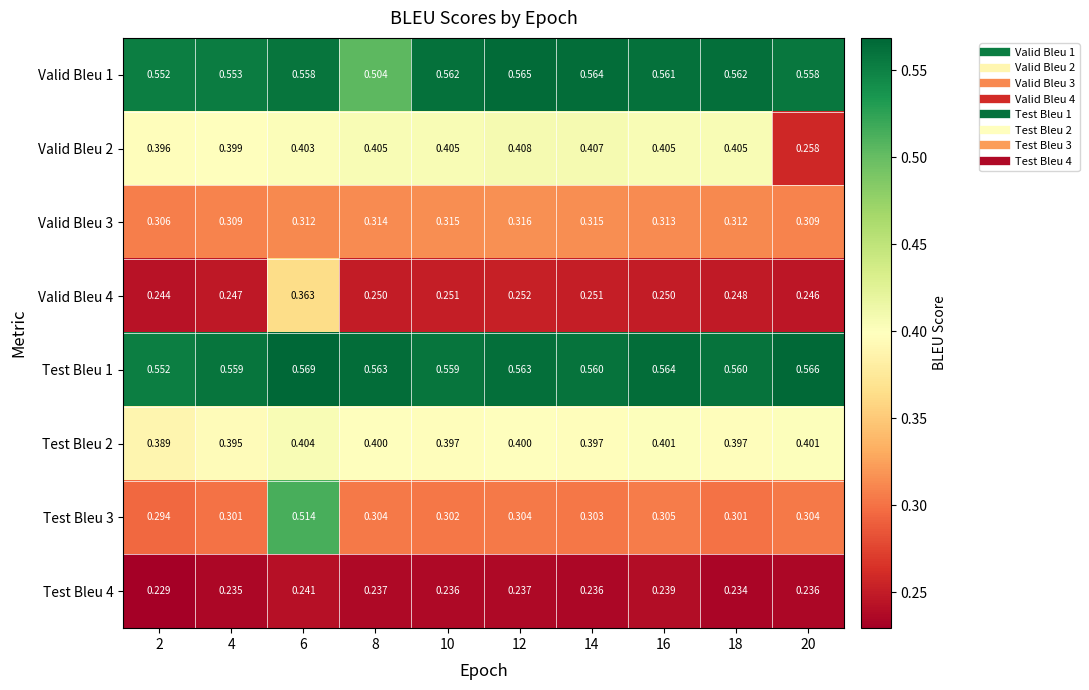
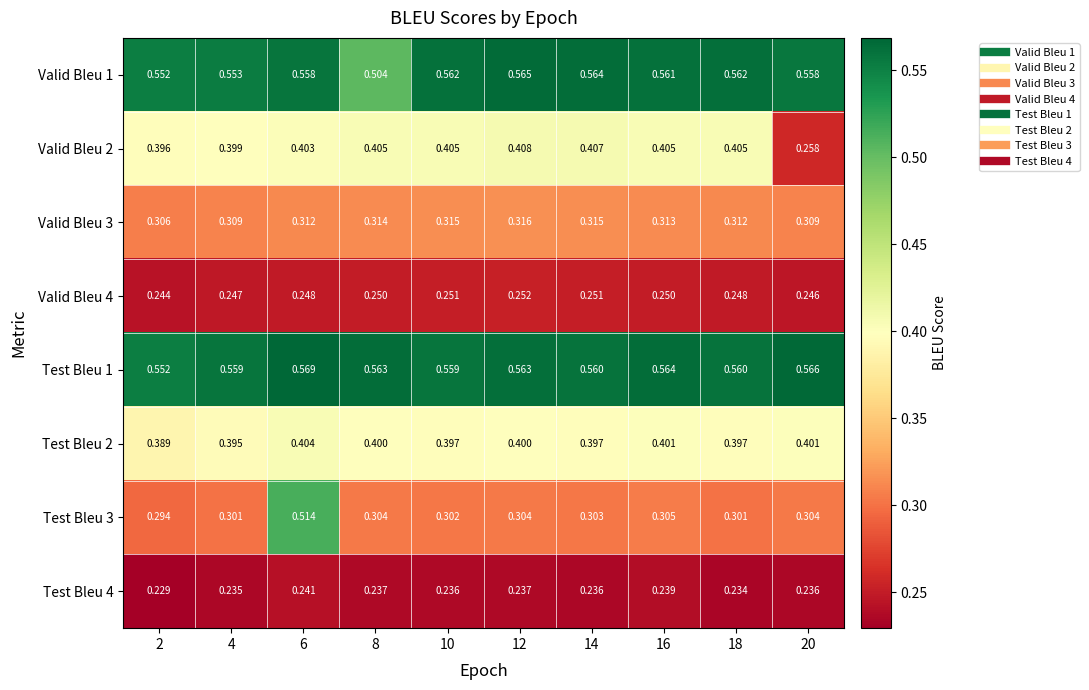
  {
    "Valid Bleu 1": {
      "2": 0.552,
      "4": 0.553,
      "6": 0.558,
      "8": 0.504,
      "10": 0.562,
      "12": 0.565,
      "14": 0.564,
      "16": 0.561,
      "18": 0.562,
      "20": 0.558
    },
    "Valid Bleu 2": {
      "2": 0.396,
      "4": 0.399,
      "6": 0.403,
      "8": 0.405,
      "10": 0.405,
      "12": 0.408,
      "14": 0.407,
      "16": 0.405,
      "18": 0.405,
      "20": 0.258
    },
    "Valid Bleu 3": {
      "2": 0.306,
      "4": 0.309,
      "6": 0.312,
      "8": 0.314,
      "10": 0.315,
      "12": 0.316,
      "14": 0.315,
      "16": 0.313,
      "18": 0.312,
      "20": 0.309
    },
    "Valid Bleu 4": {
      "2": 0.244,
      "4": 0.247,
-     "6": 0.363,
+     "6": 0.248,
      "8": 0.250,
      "10": 0.251,
      "12": 0.252,
      "14": 0.251,
      "16": 0.250,
      "18": 0.248,
      "20": 0.246
    },
    "Test Bleu 1": {
      "2": 0.552,
      "4": 0.559,
      "6": 0.569,
      "8": 0.563,
      "10": 0.559,
      "12": 0.563,
      "14": 0.560,
      "16": 0.564,
      "18": 0.560,
      "20": 0.566
    },
    "Test Bleu 2": {
      "2": 0.389,
      "4": 0.395,
      "6": 0.404,
      "8": 0.400,
      "10": 0.397,
      "12": 0.400,
      "14": 0.397,
      "16": 0.401,
      "18": 0.397,
      "20": 0.401
    },
    "Test Bleu 3": {
      "2": 0.294,
      "4": 0.301,
      "6": 0.514,
      "8": 0.304,
      "10": 0.302,
      "12": 0.304,
      "14": 0.303,
      "16": 0.305,
      "18": 0.301,
      "20": 0.304
    },
    "Test Bleu 4": {
      "2": 0.229,
      "4": 0.235,
      "6": 0.241,
      "8": 0.237,
      "10": 0.236,
      "12": 0.237,
      "14": 0.236,
      "16": 0.239,
      "18": 0.234,
      "20": 0.236
    }
  }
